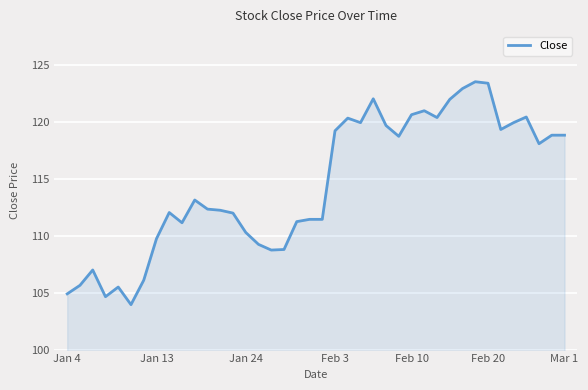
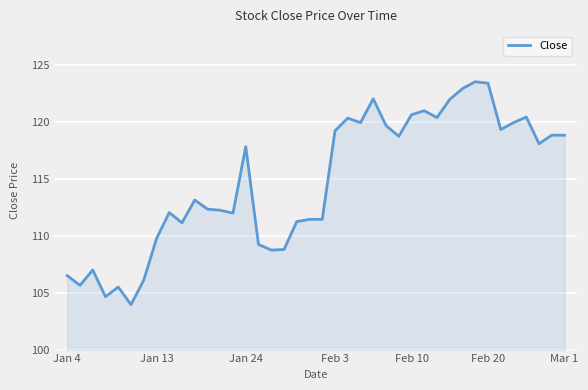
  {
-   "Jan 4": 104.9,
+   "Jan 4": 106.5,
    "Jan 13": 109.8,
-   "Jan 24": 110.3,
+   "Jan 24": 117.8,
    "Feb 3": 119.2,
    "Feb 10": 120.7,
    "Feb 20": 123.4,
    "Mar 1": 118.8
  }
